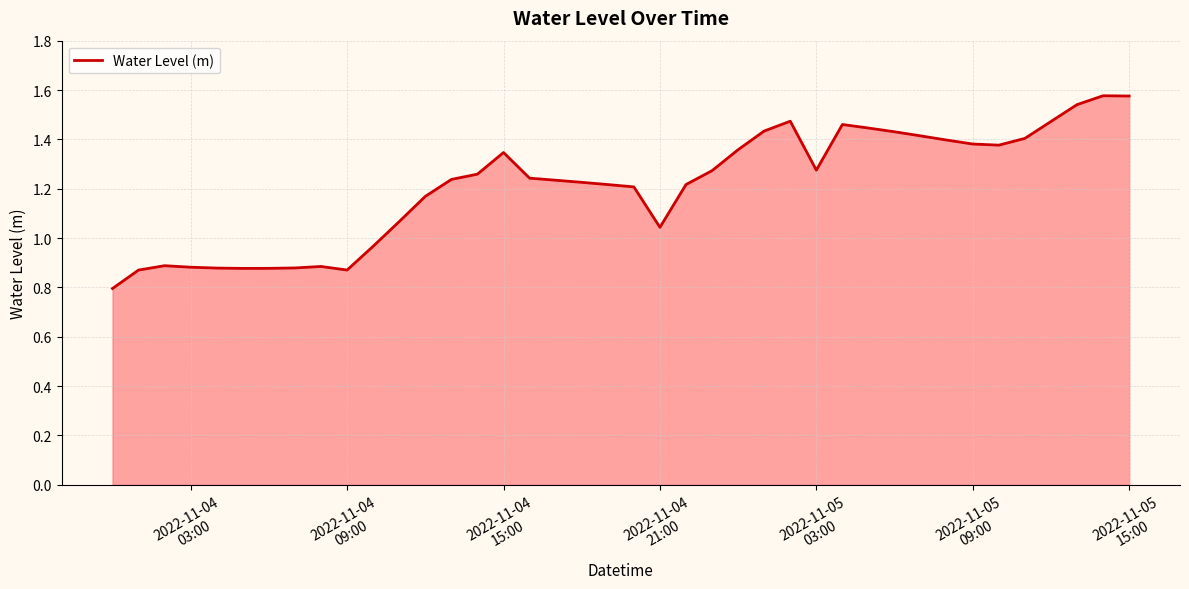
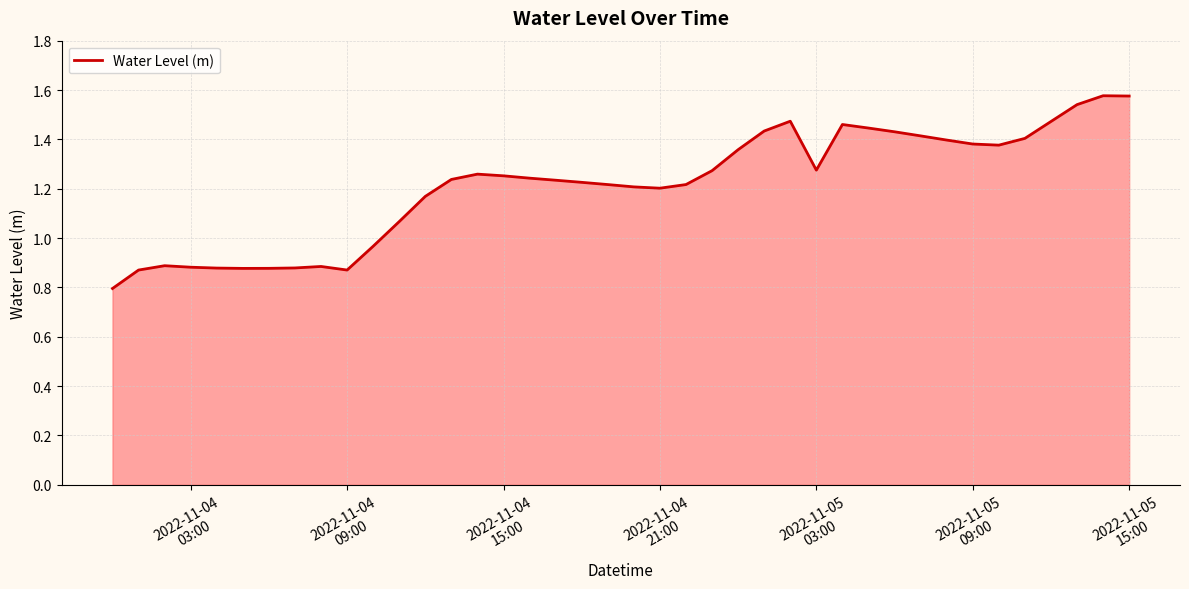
  {
    "2022-11-04 03:00": 0.88,
    "2022-11-04 09:00": 0.87,
-   "2022-11-04 15:00": 1.35,
-   "2022-11-04 21:00": 1.04,
+   "2022-11-04 15:00": 1.25,
+   "2022-11-04 21:00": 1.20,
    "2022-11-05 03:00": 1.28,
    "2022-11-05 09:00": 1.38,
    "2022-11-05 15:00": 1.58
  }
